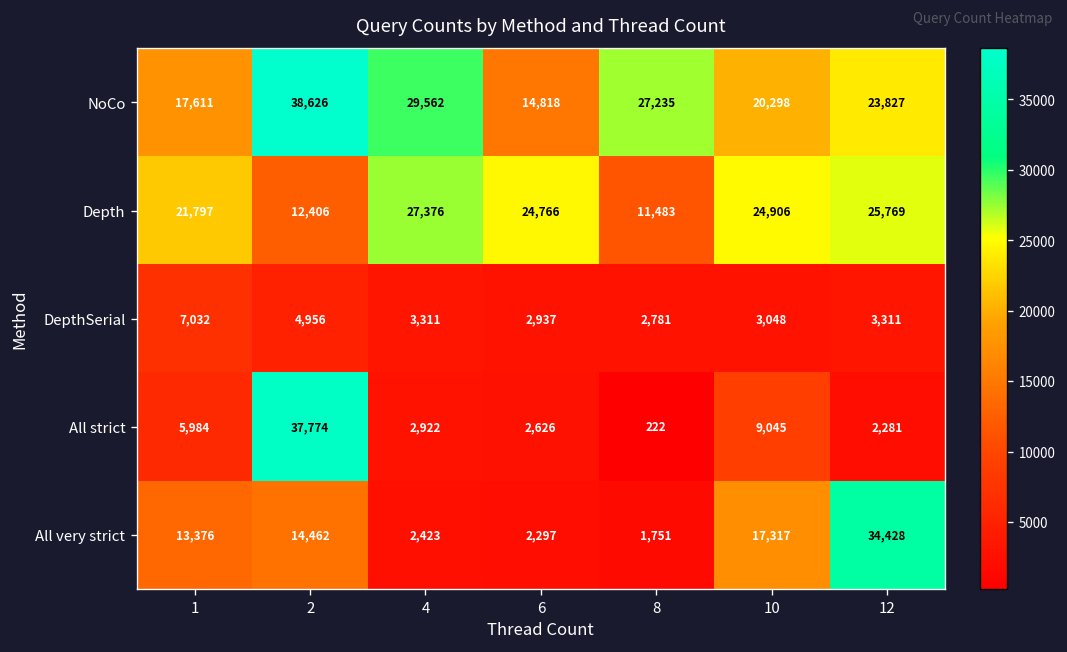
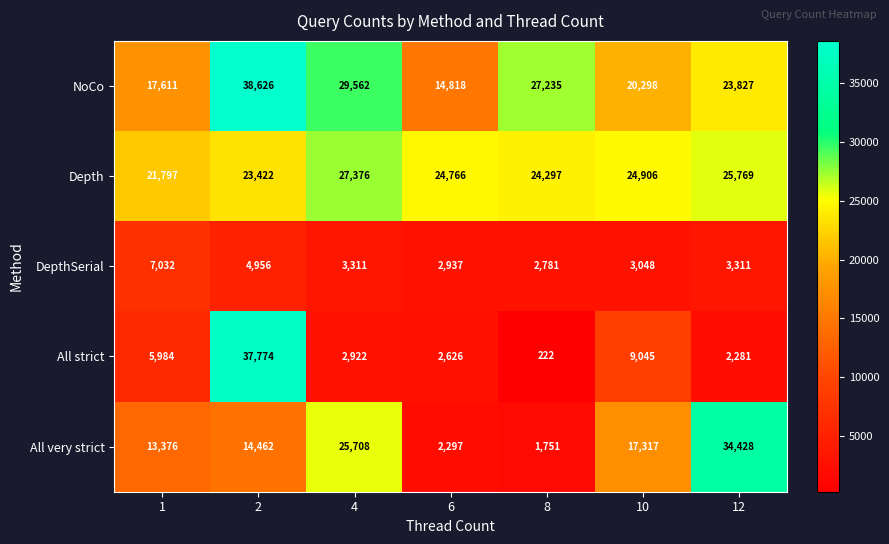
  {
    "NoCo": {
      "1": "17,611",
      "2": "38,626",
      "4": "29,562",
      "6": "14,818",
      "8": "27,235",
      "10": "20,298",
      "12": "23,827"
    },
    "Depth": {
      "1": "21,797",
-     "2": "12,406",
+     "2": "23,422",
      "4": "27,376",
      "6": "24,766",
-     "8": "11,483",
+     "8": "24,297",
      "10": "24,906",
      "12": "25,769"
    },
    "DepthSerial": {
      "1": "7,032",
      "2": "4,956",
      "4": "3,311",
      "6": "2,937",
      "8": "2,781",
      "10": "3,048",
      "12": "3,311"
    },
    "All strict": {
      "1": "5,984",
      "2": "37,774",
      "4": "2,922",
      "6": "2,626",
      "8": "222",
      "10": "9,045",
      "12": "2,281"
    },
    "All very strict": {
      "1": "13,376",
      "2": "14,462",
-     "4": "2,423",
+     "4": "25,708",
      "6": "2,297",
      "8": "1,751",
      "10": "17,317",
      "12": "34,428"
    }
  }
